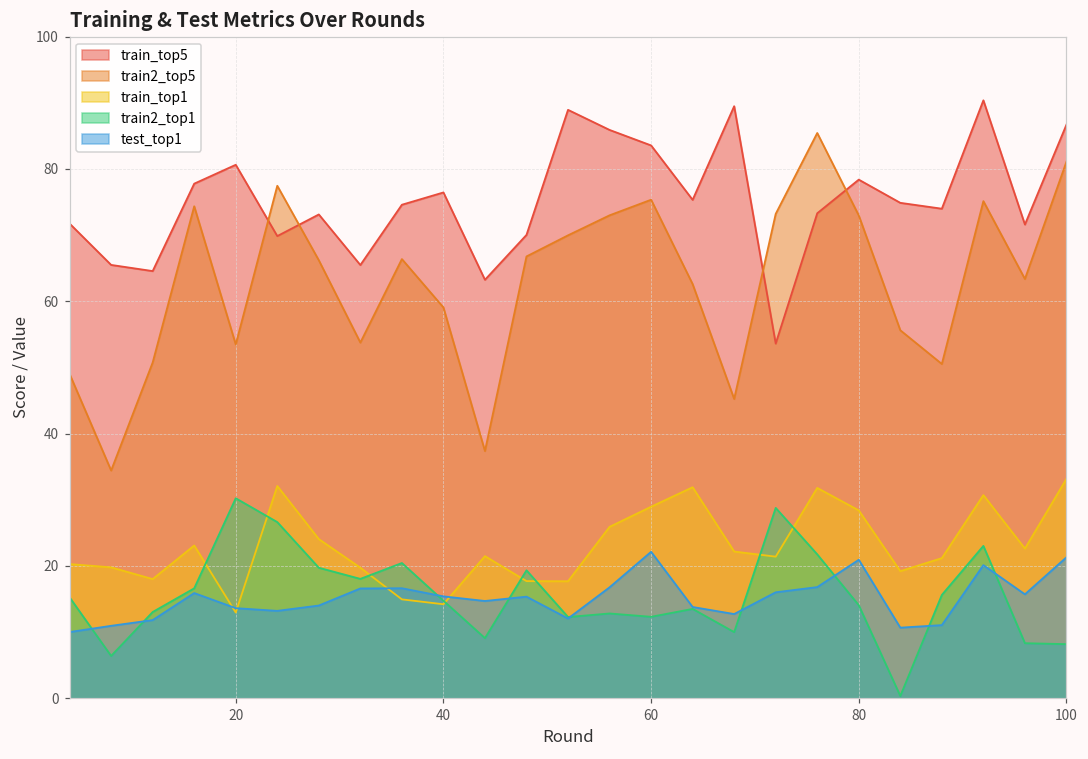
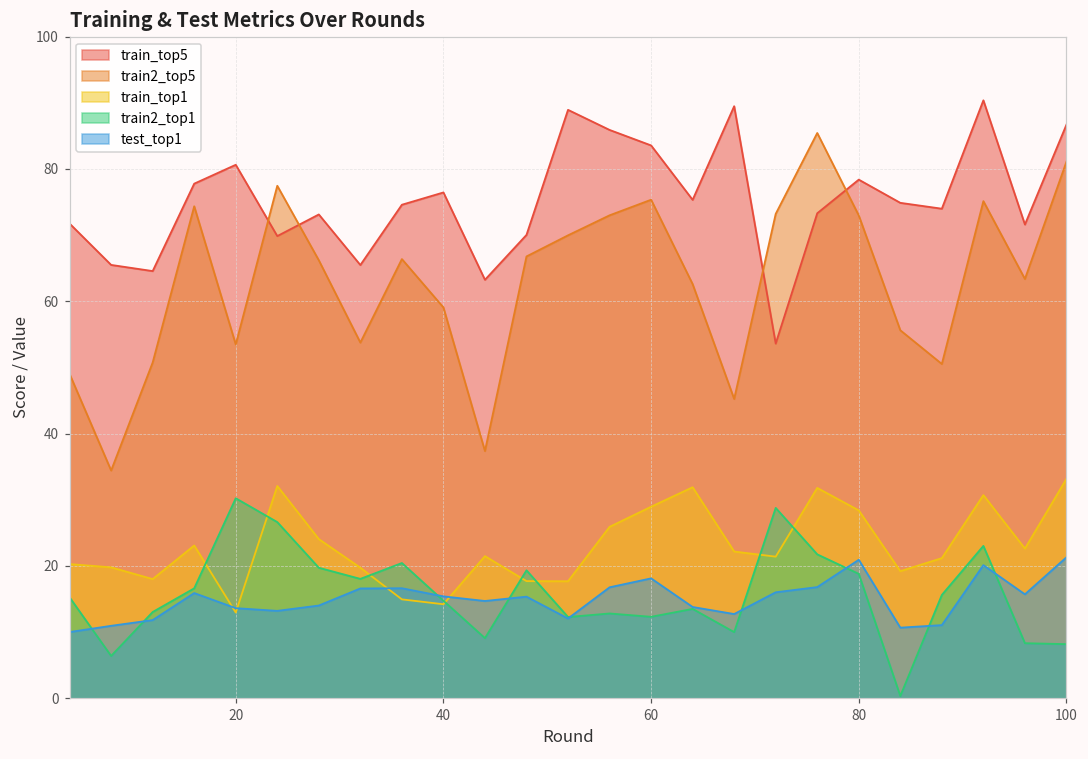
  {
    "train2_top1": {
      "20": 30,
      "40": 15,
      "60": 12,
-     "80": 14,
+     "80": 19,
      "100": 8
    },
    "test_top1": {
      "20": 14,
      "40": 15,
-     "60": 22,
+     "60": 18,
      "80": 21,
      "100": 21
    }
  }
